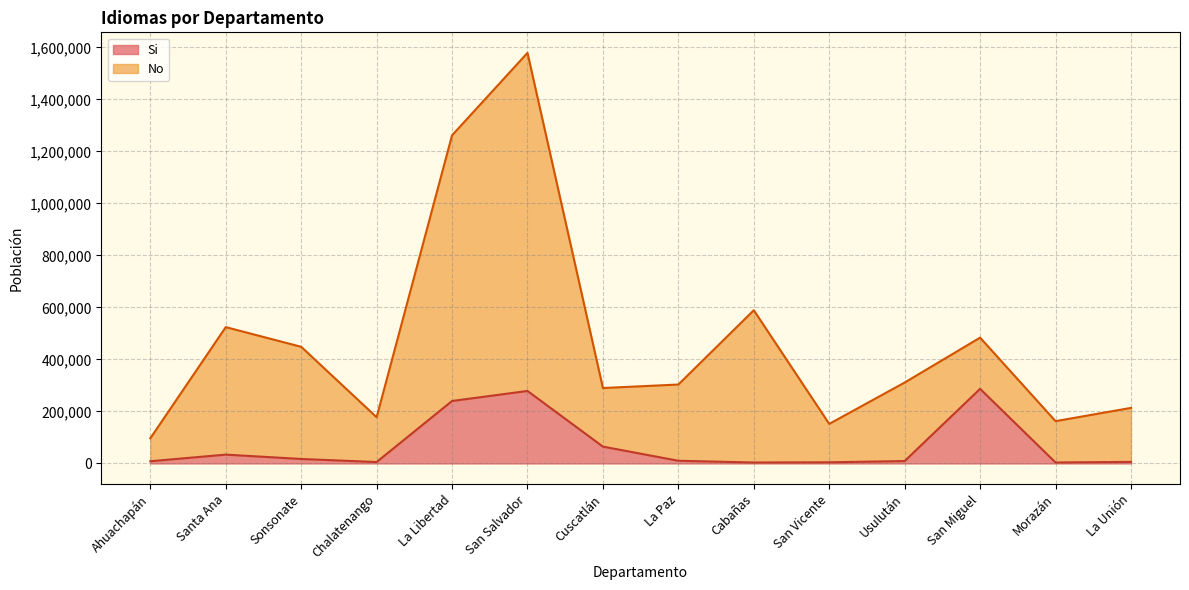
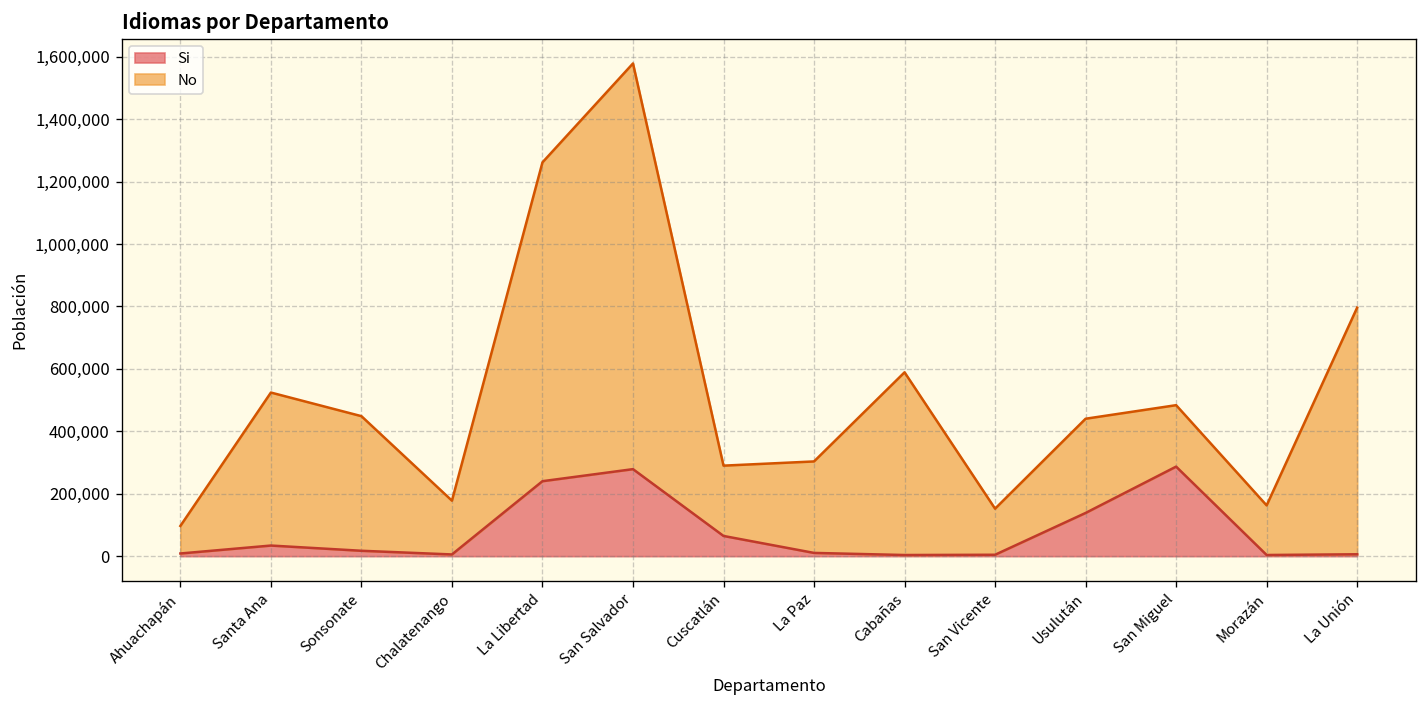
  {
    "Si": {
      "Ahuachapán": "10,000",
      "Santa Ana": "30,000",
      "Sonsonate": "20,000",
      "Chalatenango": "10,000",
      "La Libertad": "240,000",
      "San Salvador": "280,000",
      "Cuscatlán": "60,000",
      "La Paz": "10,000",
      "Cabañas": "0",
      "San Vicente": "0",
-     "Usulután": "10,000",
+     "Usulután": "140,000",
      "San Miguel": "290,000",
      "Morazán": "0",
      "La Unión": "10,000"
    },
    "No": {
      "Ahuachapán": "90,000",
      "Santa Ana": "490,000",
      "Sonsonate": "430,000",
      "Chalatenango": "170,000",
      "La Libertad": "1,020,000",
      "San Salvador": "1,300,000",
      "Cuscatlán": "230,000",
      "La Paz": "290,000",
      "Cabañas": "590,000",
      "San Vicente": "150,000",
      "Usulután": "300,000",
      "San Miguel": "200,000",
      "Morazán": "160,000",
-     "La Unión": "210,000"
+     "La Unión": "790,000"
    }
  }
